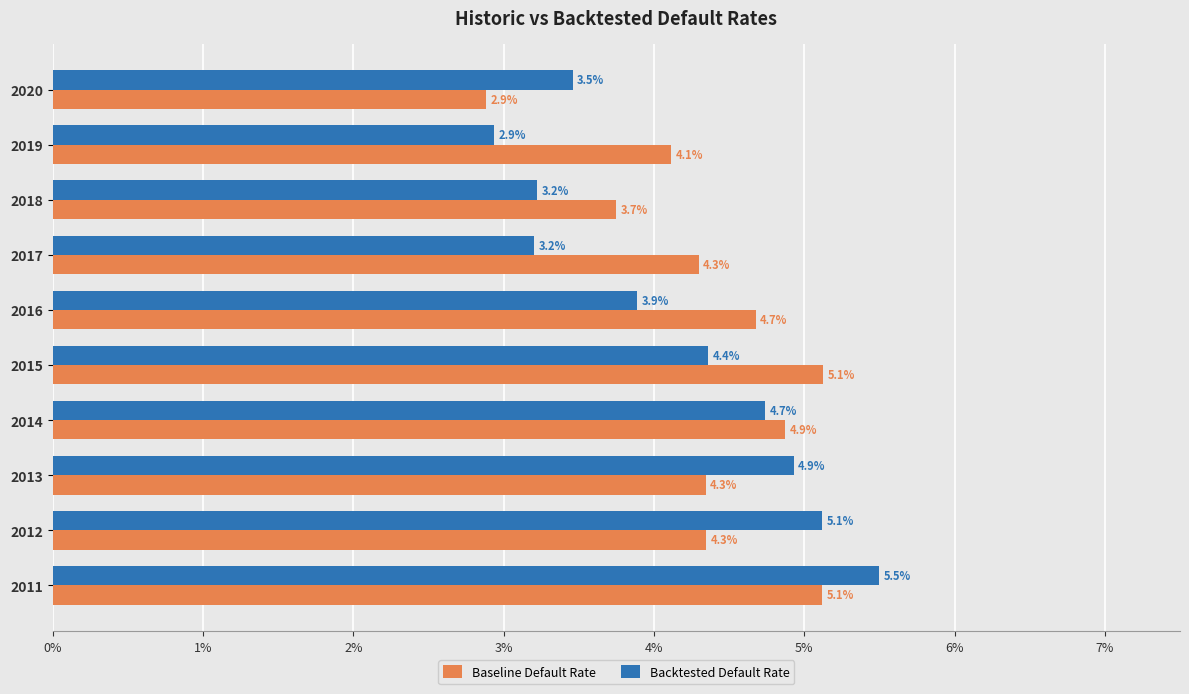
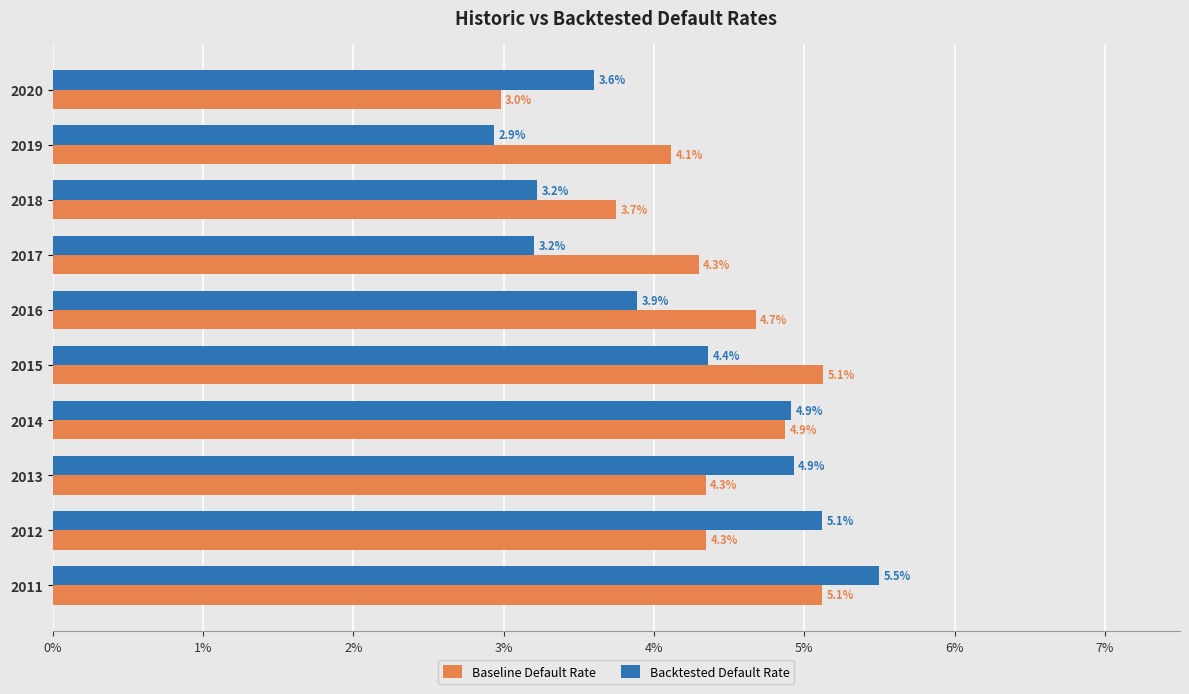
  {
    "Baseline Default Rate": {
-     "2020": "2.9%",
+     "2020": "3.0%",
      "2019": "4.1%",
      "2018": "3.7%",
      "2017": "4.3%",
      "2016": "4.7%",
      "2015": "5.1%",
      "2014": "4.9%",
      "2013": "4.3%",
      "2012": "4.3%",
      "2011": "5.1%"
    },
    "Backtested Default Rate": {
-     "2020": "3.5%",
+     "2020": "3.6%",
      "2019": "2.9%",
      "2018": "3.2%",
      "2017": "3.2%",
      "2016": "3.9%",
      "2015": "4.4%",
-     "2014": "4.7%",
+     "2014": "4.9%",
      "2013": "4.9%",
      "2012": "5.1%",
      "2011": "5.5%"
    }
  }
